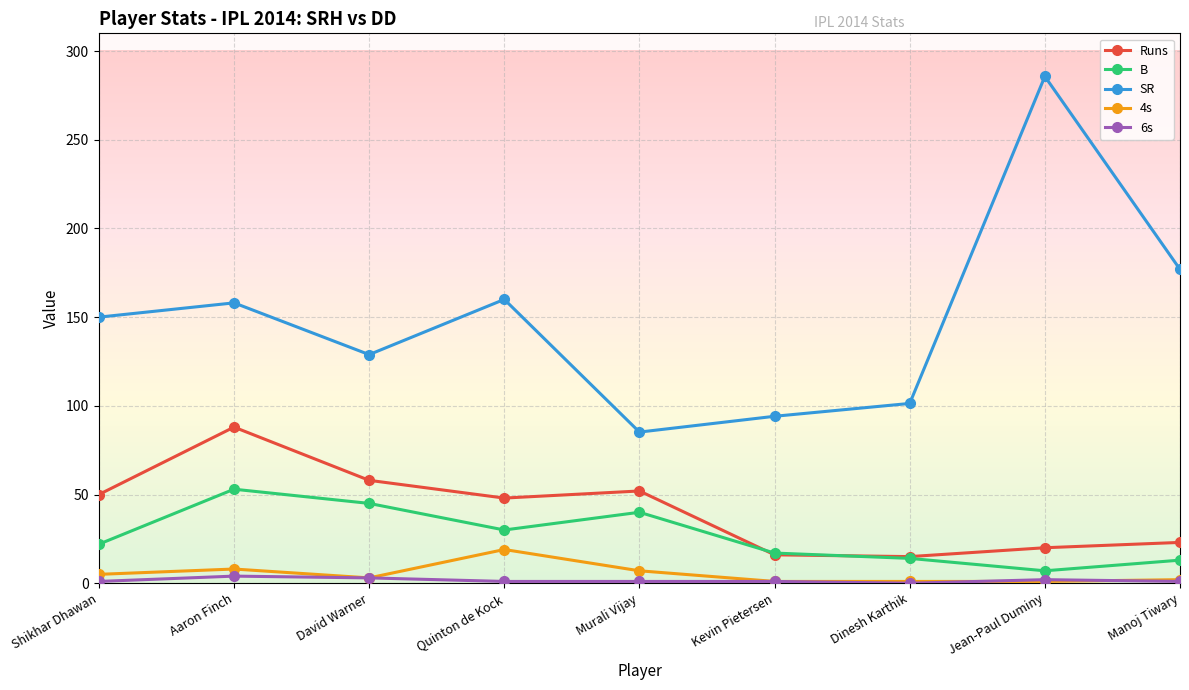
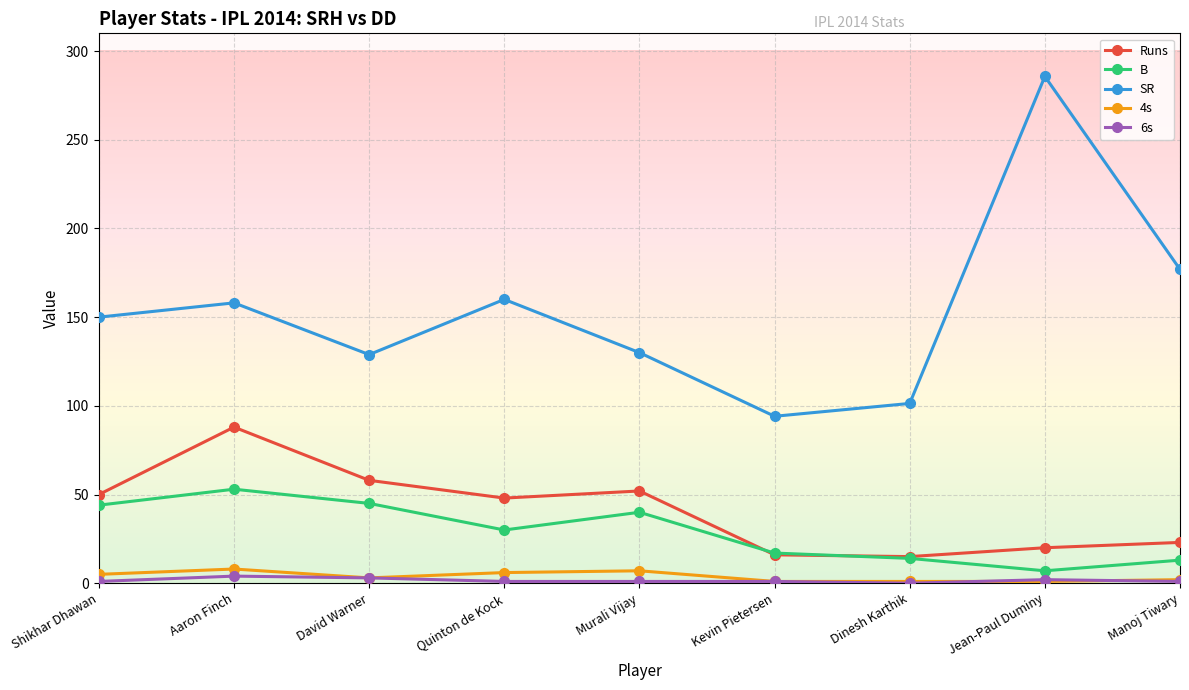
  {
    "Runs": {
      "Shikhar Dhawan": 50,
      "Aaron Finch": 88,
      "David Warner": 58,
      "Quinton de Kock": 48,
      "Murali Vijay": 52,
      "Jean-Paul Duminy": 20,
      "Manoj Tiwary": 23
    },
    "B": {
-     "Shikhar Dhawan": 22,
+     "Shikhar Dhawan": 44,
      "Aaron Finch": 53,
      "David Warner": 45,
      "Quinton de Kock": 30,
      "Murali Vijay": 40,
      "Jean-Paul Duminy": 7,
      "Manoj Tiwary": 13
    },
    "SR": {
      "Shikhar Dhawan": 150,
      "Aaron Finch": 158,
      "David Warner": 129,
      "Quinton de Kock": 160,
-     "Murali Vijay": 85,
+     "Murali Vijay": 130,
      "Kevin Pietersen": 94,
      "Dinesh Karthik": 101,
      "Jean-Paul Duminy": 286,
      "Manoj Tiwary": 177
    },
    "4s": {
      "Shikhar Dhawan": 5,
      "Aaron Finch": 8,
-     "Quinton de Kock": 19,
+     "Quinton de Kock": 6,
      "Murali Vijay": 7
    },
    "6s": {
      "Shikhar Dhawan": 1,
      "Aaron Finch": 4,
      "Quinton de Kock": 1,
      "Murali Vijay": 1
    }
  }
